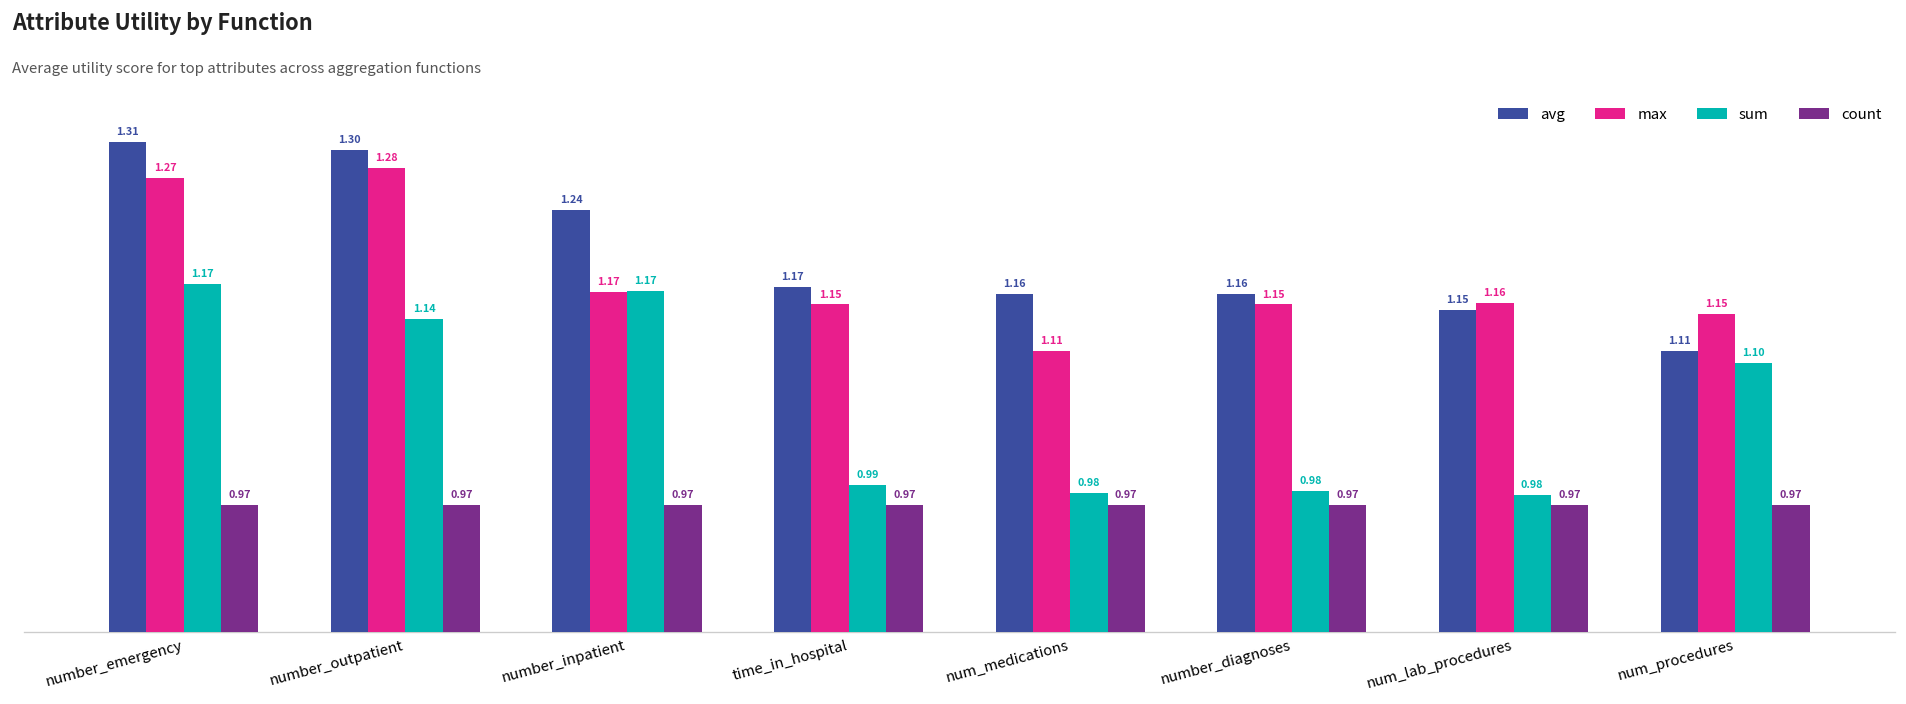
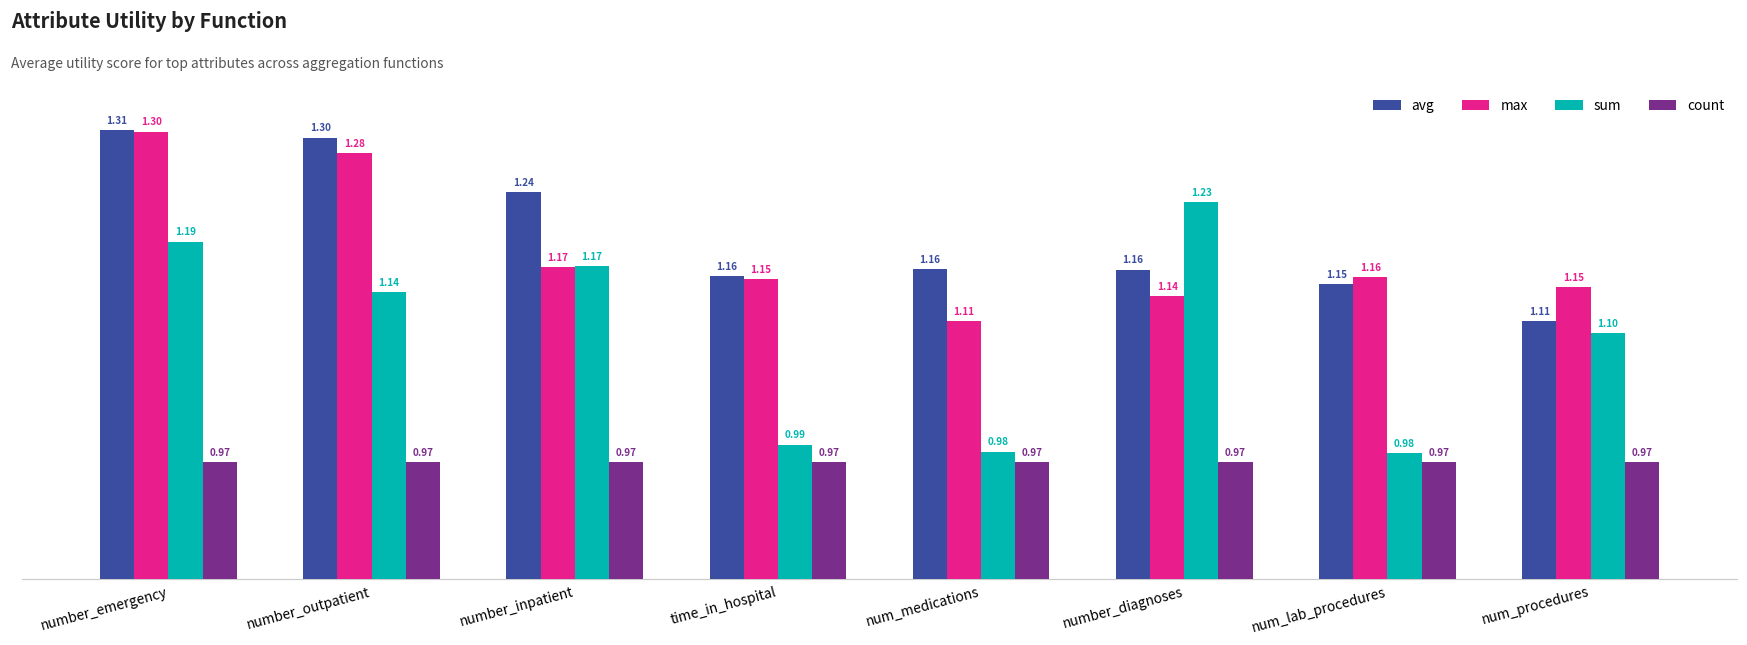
  {
    "avg": {
      "number_emergency": 1.31,
      "number_outpatient": 1.30,
      "number_inpatient": 1.24,
-     "time_in_hospital": 1.17,
+     "time_in_hospital": 1.16,
      "num_medications": 1.16,
      "number_diagnoses": 1.16,
      "num_lab_procedures": 1.15,
      "num_procedures": 1.11
    },
    "max": {
-     "number_emergency": 1.27,
+     "number_emergency": 1.30,
      "number_outpatient": 1.28,
      "number_inpatient": 1.17,
      "time_in_hospital": 1.15,
      "num_medications": 1.11,
-     "number_diagnoses": 1.15,
+     "number_diagnoses": 1.14,
      "num_lab_procedures": 1.16,
      "num_procedures": 1.15
    },
    "sum": {
-     "number_emergency": 1.17,
+     "number_emergency": 1.19,
      "number_outpatient": 1.14,
      "number_inpatient": 1.17,
      "time_in_hospital": 0.99,
      "num_medications": 0.98,
-     "number_diagnoses": 0.98,
+     "number_diagnoses": 1.23,
      "num_lab_procedures": 0.98,
      "num_procedures": 1.10
    },
    "count": {
      "number_emergency": 0.97,
      "number_outpatient": 0.97,
      "number_inpatient": 0.97,
      "time_in_hospital": 0.97,
      "num_medications": 0.97,
      "number_diagnoses": 0.97,
      "num_lab_procedures": 0.97,
      "num_procedures": 0.97
    }
  }
